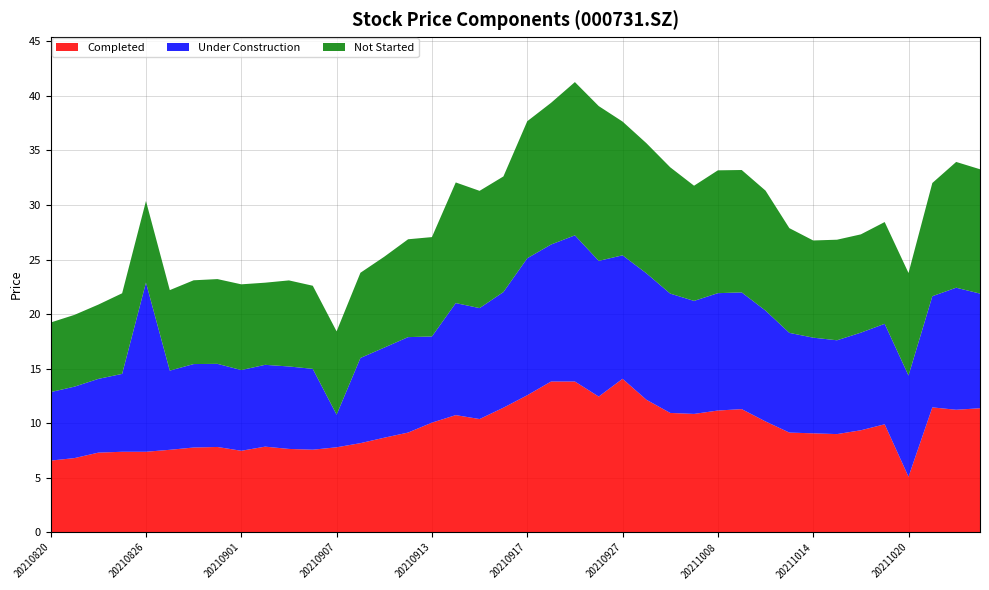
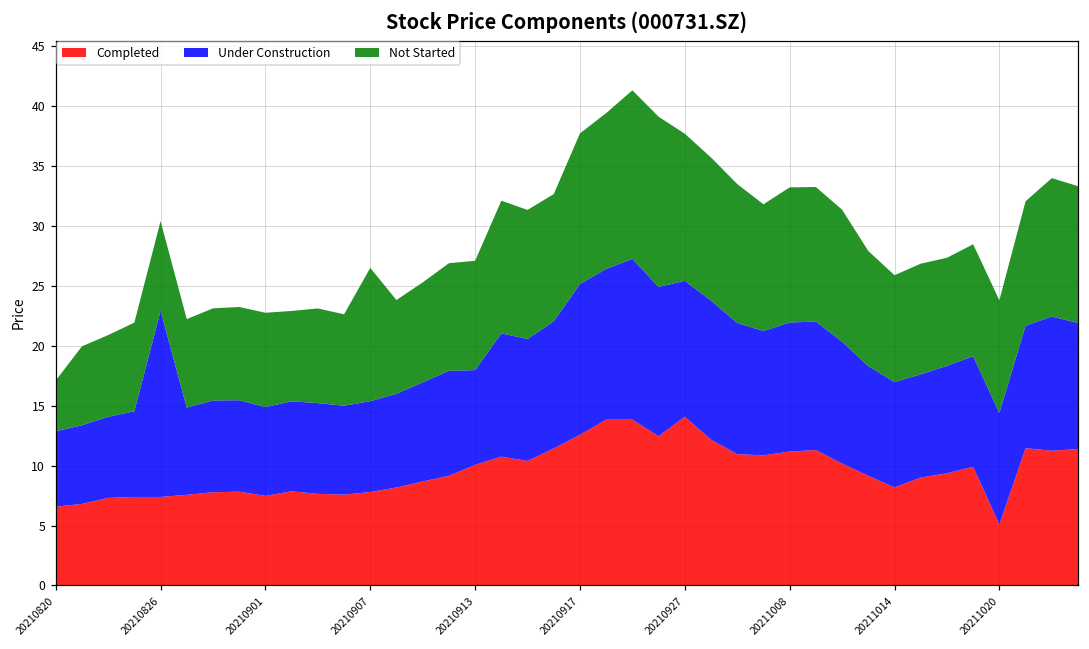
  {
    "Completed": {
      "20210820": 6.6,
      "20210826": 7.4,
      "20210901": 7.5,
      "20210907": 7.8,
      "20210913": 10.1,
      "20210917": 12.6,
      "20210927": 14.1,
      "20211008": 11.2,
-     "20211014": 9.1,
+     "20211014": 8.2,
      "20211020": 5.1
    },
    "Under Construction": {
      "20210820": 6.3,
      "20210826": 15.5,
      "20210901": 7.4,
-     "20210907": 3.0,
+     "20210907": 7.6,
      "20210913": 7.9,
      "20210917": 12.6,
      "20210927": 11.3,
      "20211008": 10.8,
      "20211014": 8.8,
      "20211020": 9.3
    },
    "Not Started": {
-     "20210820": 6.4,
+     "20210820": 4.2,
      "20210826": 7.5,
      "20210901": 7.9,
-     "20210907": 7.6,
+     "20210907": 11.1,
      "20210913": 9.1,
      "20210917": 12.6,
      "20210927": 12.3,
      "20211008": 11.3,
      "20211014": 8.9,
      "20211020": 9.4
    }
  }
